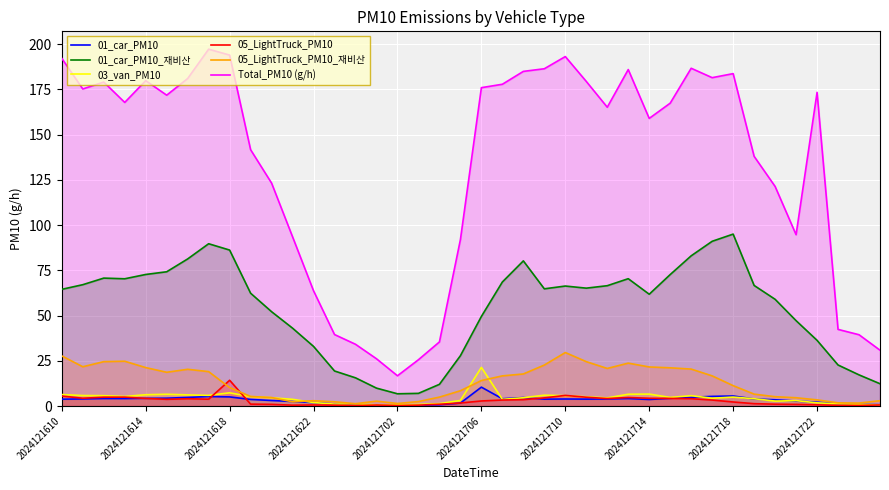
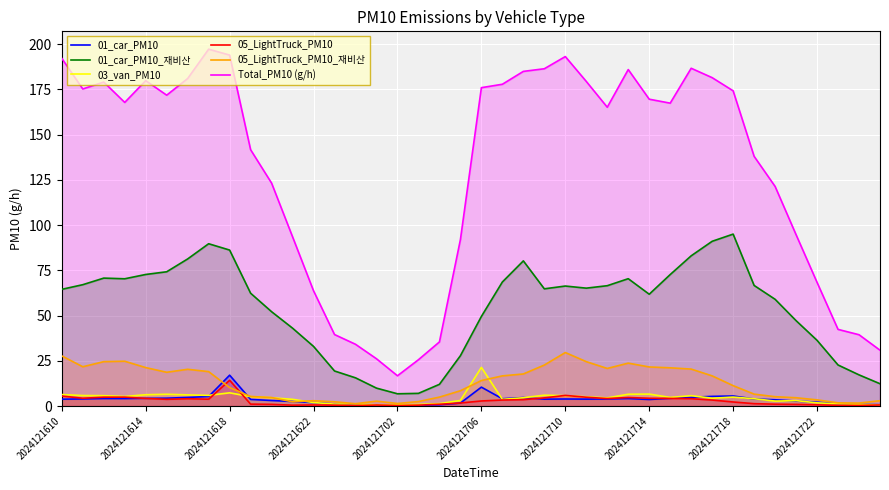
  {
    "01_car_PM10": {
      "2024121610": 4,
-     "2024121618": 5,
+     "2024121618": 17,
      "2024121706": 10,
      "2024121710": 4
    },
    "01_car_PM10_재비산": {
      "2024121610": 65,
      "2024121614": 73,
      "2024121618": 86,
      "2024121622": 33,
      "2024121702": 7,
      "2024121706": 50,
      "2024121710": 66,
      "2024121714": 62,
      "2024121718": 95,
      "2024121722": 36
    },
    "03_van_PM10": {
      "2024121614": 6,
      "2024121618": 7,
      "2024121706": 21,
      "2024121714": 7
    },
    "05_LightTruck_PM10": {
      "2024121618": 14,
      "2024121706": 3,
      "2024121718": 2
    },
    "05_LightTruck_PM10_재비산": {
      "2024121610": 28,
      "2024121614": 21,
      "2024121618": 10,
      "2024121706": 14,
      "2024121710": 30,
      "2024121714": 22,
      "2024121718": 11
    },
    "Total_PM10 (g/h)": {
      "2024121610": 192,
      "2024121622": 64,
      "2024121702": 17,
      "2024121706": 176,
      "2024121710": 193,
-     "2024121714": 159,
-     "2024121718": 184,
-     "2024121722": 173
+     "2024121714": 170,
+     "2024121718": 174,
+     "2024121722": 68
    }
  }
